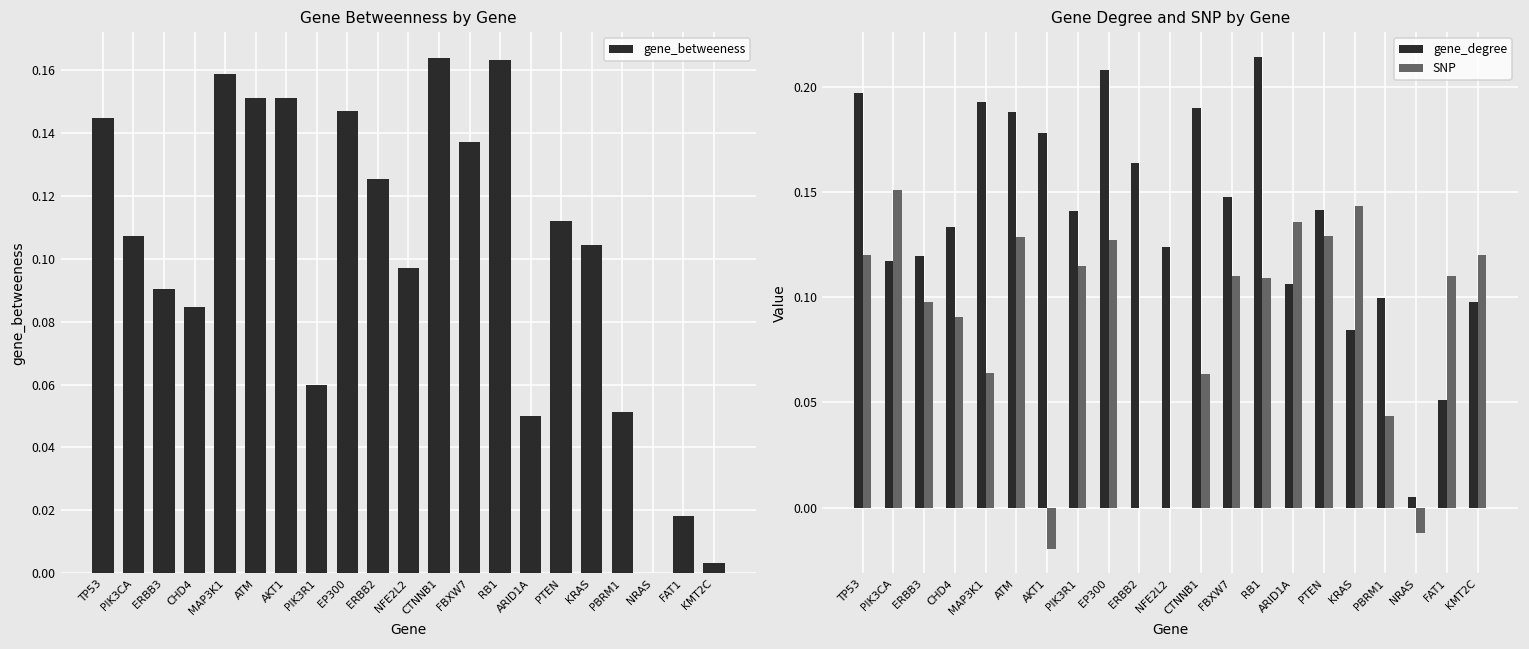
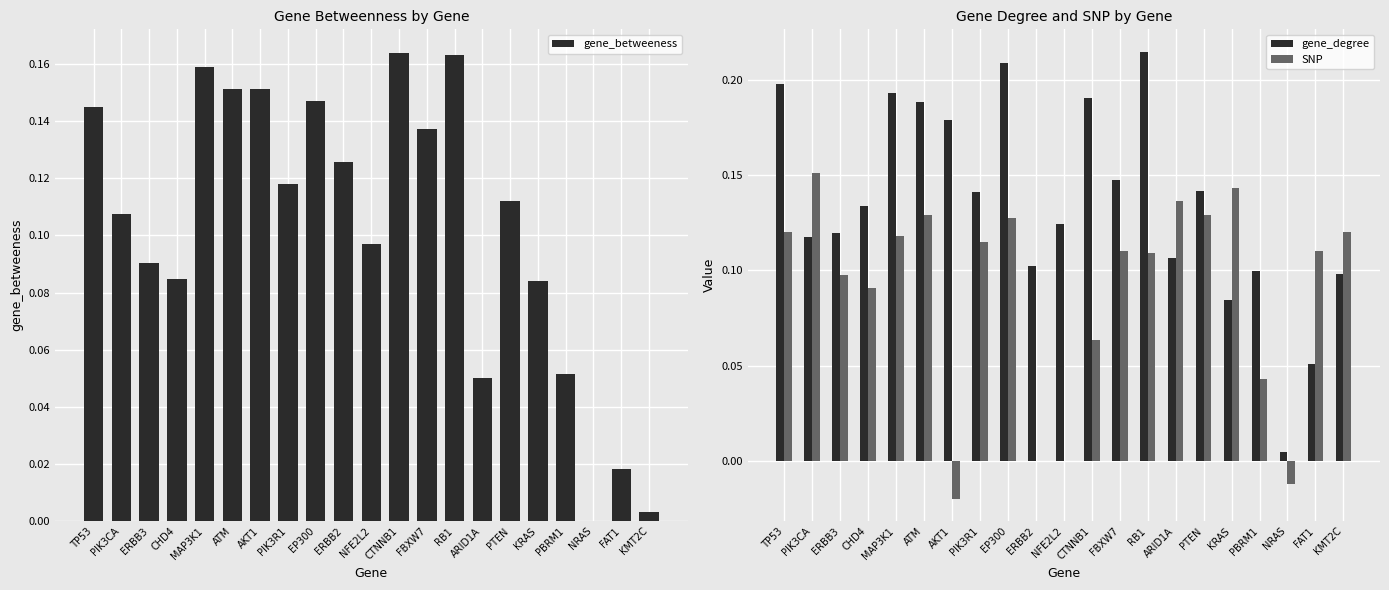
  {
    "Gene Betweenness by Gene": {
      "TP53": 0.145,
      "PIK3CA": 0.107,
      "ERBB3": 0.090,
      "CHD4": 0.085,
      "MAP3K1": 0.159,
      "ATM": 0.151,
      "AKT1": 0.151,
-     "PIK3R1": 0.060,
+     "PIK3R1": 0.118,
      "EP300": 0.147,
      "ERBB2": 0.126,
      "NFE2L2": 0.097,
      "CTNNB1": 0.164,
      "FBXW7": 0.137,
      "RB1": 0.163,
      "ARID1A": 0.050,
      "PTEN": 0.112,
-     "KRAS": 0.104,
+     "KRAS": 0.084,
      "PBRM1": 0.051,
      "NRAS": 0.000,
      "FAT1": 0.018,
      "KMT2C": 0.003
    },
    "Gene Degree and SNP by Gene": {
      "gene_degree": {
        "TP53": 0.198,
        "PIK3CA": 0.118,
        "ERBB3": 0.120,
        "CHD4": 0.134,
        "MAP3K1": 0.193,
        "ATM": 0.188,
        "AKT1": 0.179,
        "PIK3R1": 0.141,
        "EP300": 0.208,
-       "ERBB2": 0.164,
+       "ERBB2": 0.102,
        "NFE2L2": 0.124,
        "CTNNB1": 0.190,
        "FBXW7": 0.148,
        "RB1": 0.215,
        "ARID1A": 0.107,
        "PTEN": 0.142,
        "KRAS": 0.085,
        "PBRM1": 0.100,
        "NRAS": 0.005,
        "FAT1": 0.051,
        "KMT2C": 0.098
      },
      "SNP": {
        "TP53": 0.120,
        "PIK3CA": 0.151,
        "ERBB3": 0.098,
        "CHD4": 0.091,
-       "MAP3K1": 0.064,
+       "MAP3K1": 0.118,
        "ATM": 0.129,
        "AKT1": -0.020,
        "PIK3R1": 0.115,
        "EP300": 0.128,
        "ERBB2": 0.000,
        "NFE2L2": 0.000,
        "CTNNB1": 0.064,
        "FBXW7": 0.110,
        "RB1": 0.109,
        "ARID1A": 0.136,
        "PTEN": 0.129,
        "KRAS": 0.143,
        "PBRM1": 0.043,
        "NRAS": -0.012,
        "FAT1": 0.110,
        "KMT2C": 0.120
      }
    }
  }
